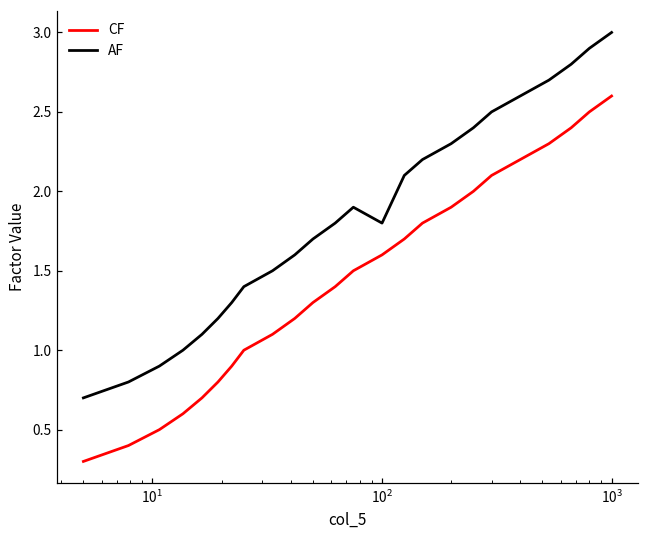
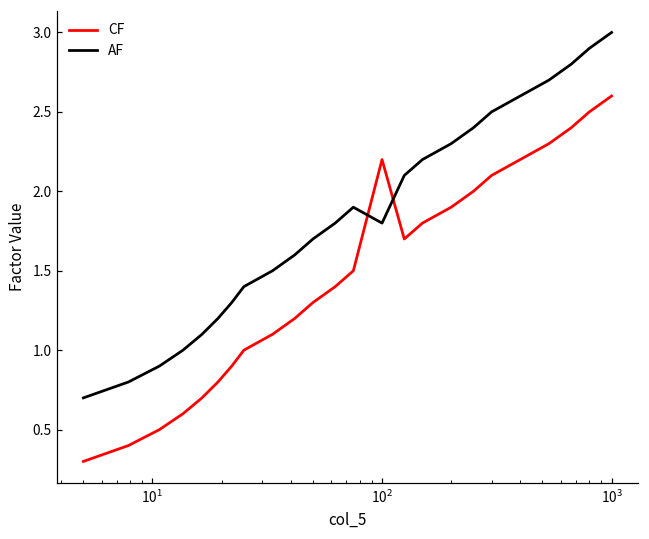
  {
    "CF": {
-     "10^2": 1.6,
+     "10^2": 2.2,
      "10^3": 2.6
    },
    "AF": {
      "10^2": 1.8,
      "10^3": 3.0
    }
  }
